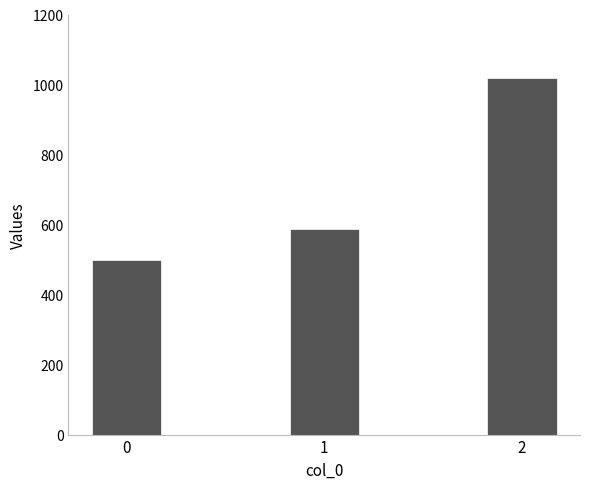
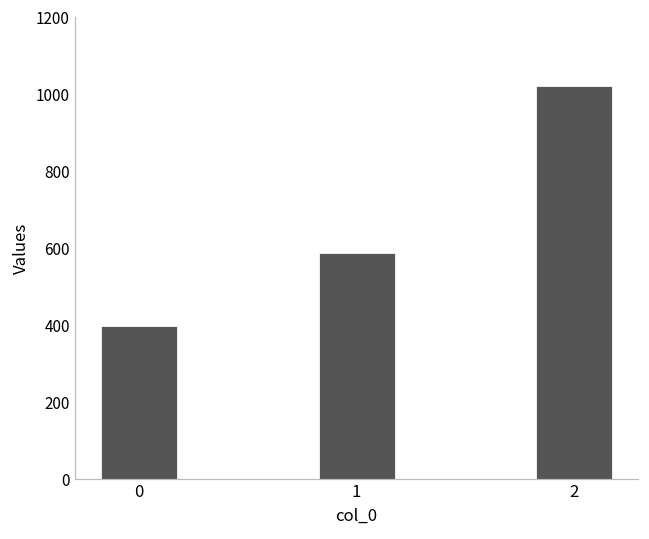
  {
-   "0": 500,
+   "0": 400,
    "1": 590,
    "2": 1020
  }
